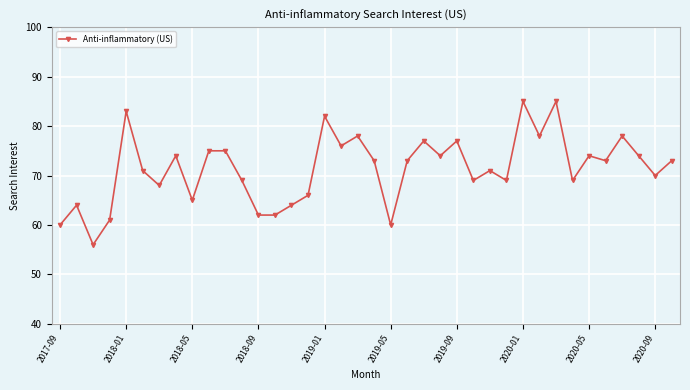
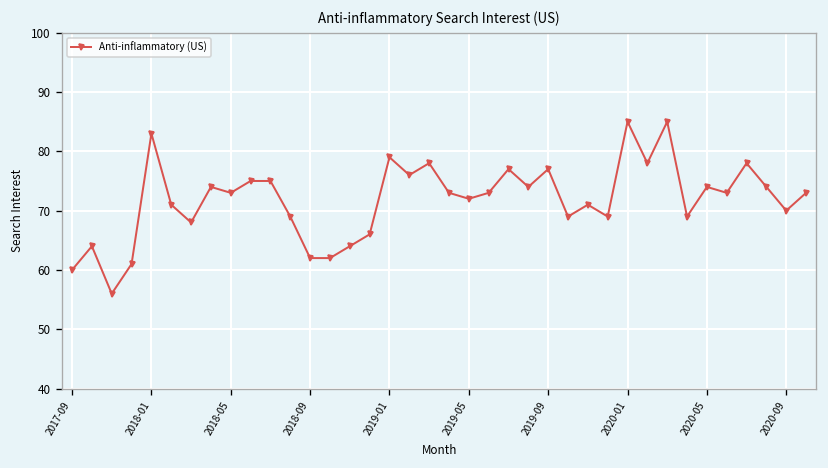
  {
    "2017-09": 60,
    "2018-01": 83,
-   "2018-05": 65,
+   "2018-05": 73,
    "2018-09": 62,
-   "2019-01": 82,
-   "2019-05": 60,
+   "2019-01": 79,
+   "2019-05": 72,
    "2019-09": 77,
    "2020-01": 85,
    "2020-05": 74,
    "2020-09": 70
  }
